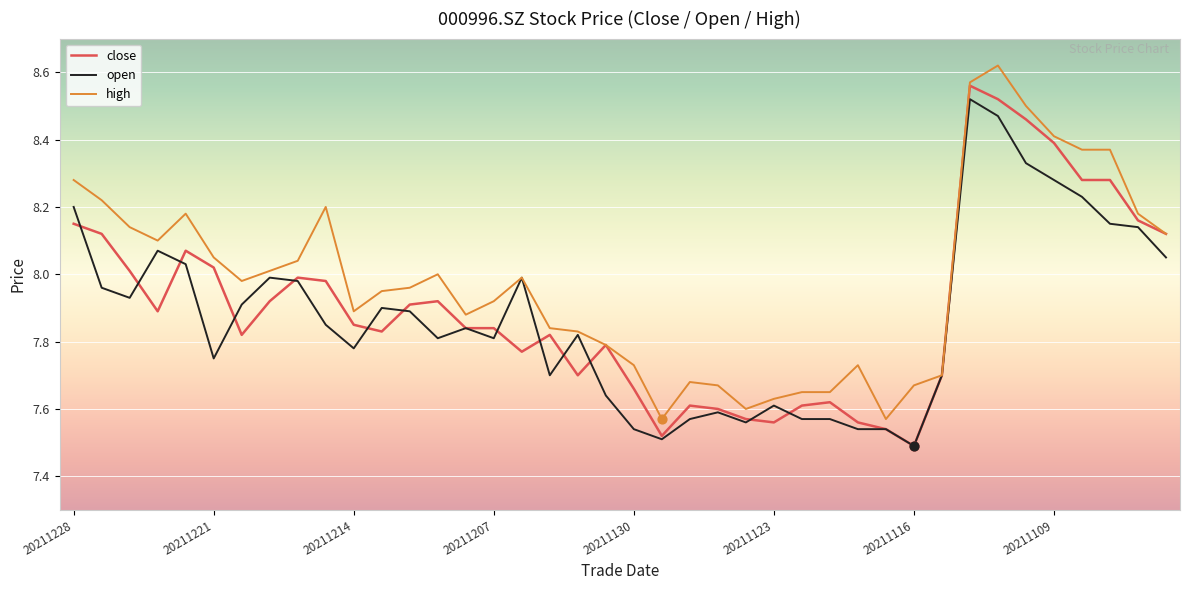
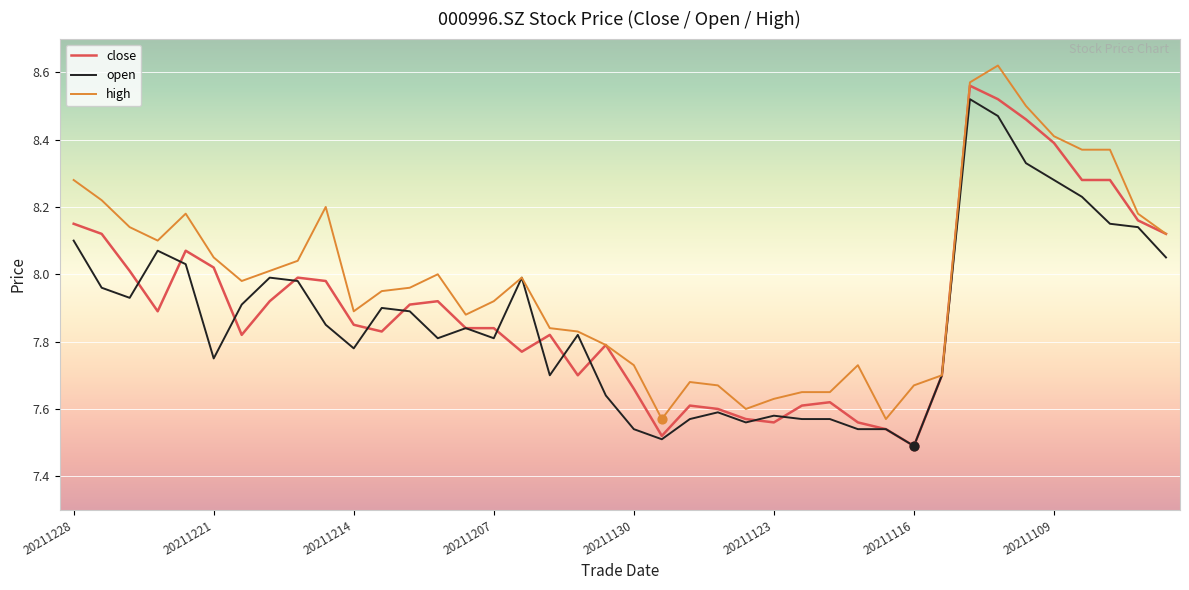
  {
    "open": {
-     "20211228": 8.2,
+     "20211228": 8.1,
      "20211221": 7.75,
      "20211214": 7.78,
      "20211207": 7.81,
      "20211130": 7.54,
-     "20211123": 7.61,
+     "20211123": 7.58,
      "20211109": 8.28
    }
  }
